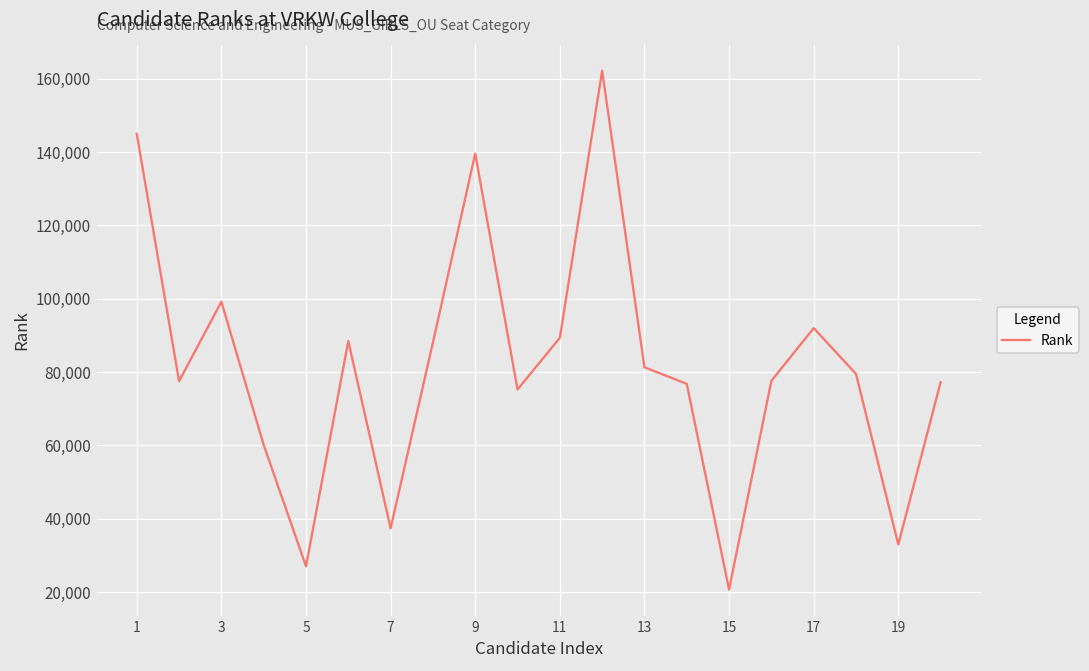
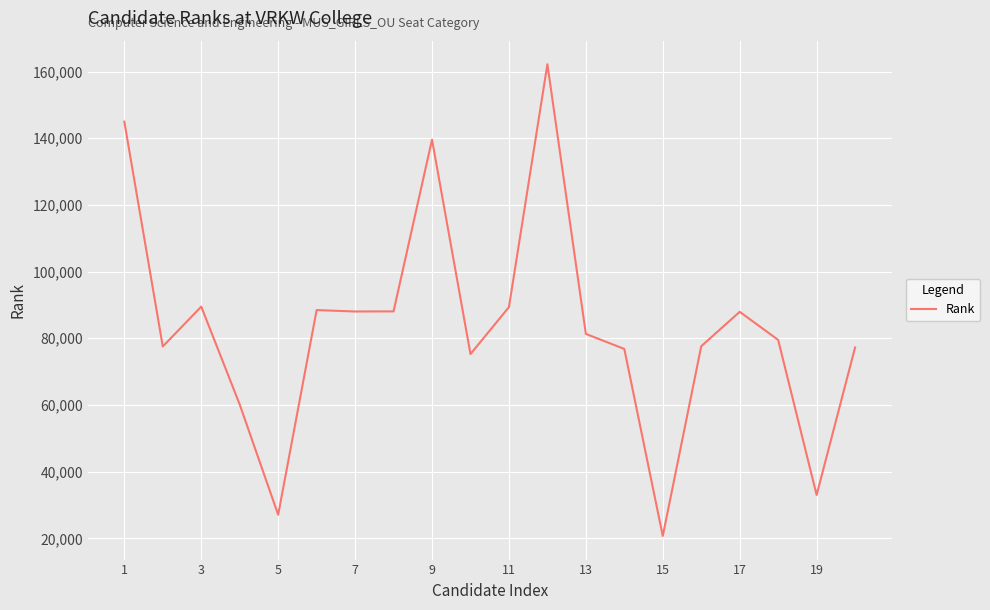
  {
    "1": "145,000",
-   "3": "99,000",
+   "3": "89,000",
    "5": "27,000",
-   "7": "37,000",
+   "7": "88,000",
    "9": "140,000",
    "11": "89,000",
    "13": "81,000",
    "15": "21,000",
-   "17": "92,000",
+   "17": "88,000",
    "19": "33,000"
  }
